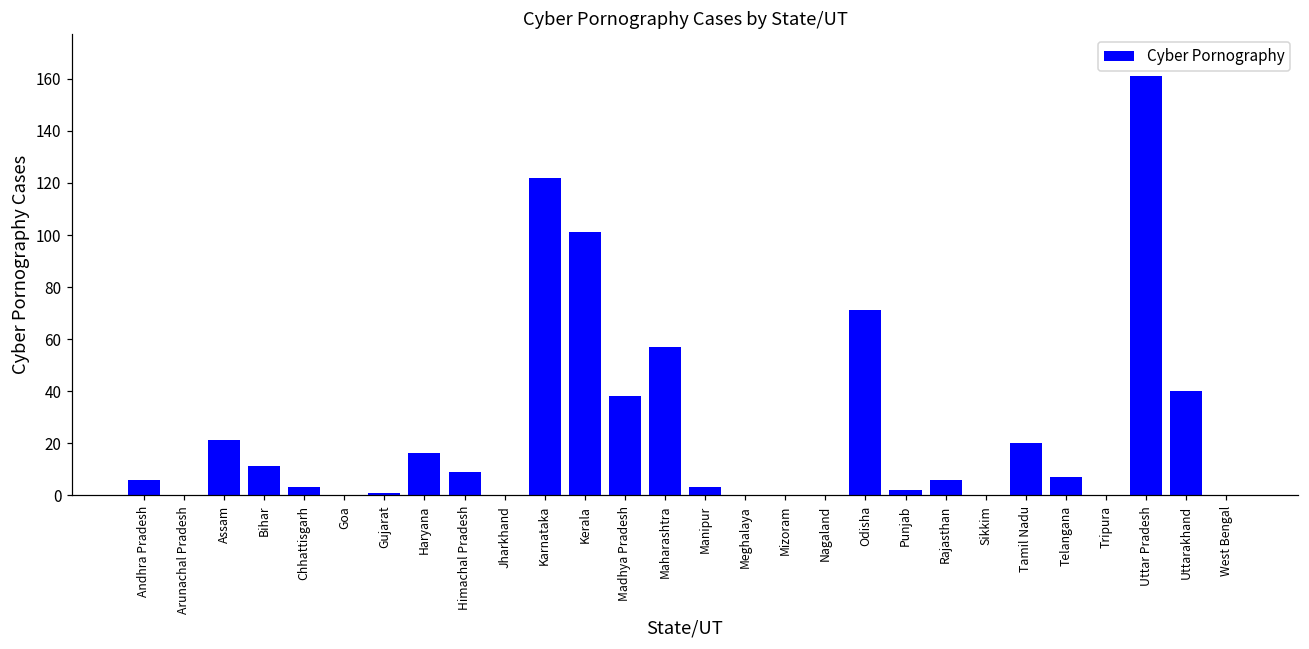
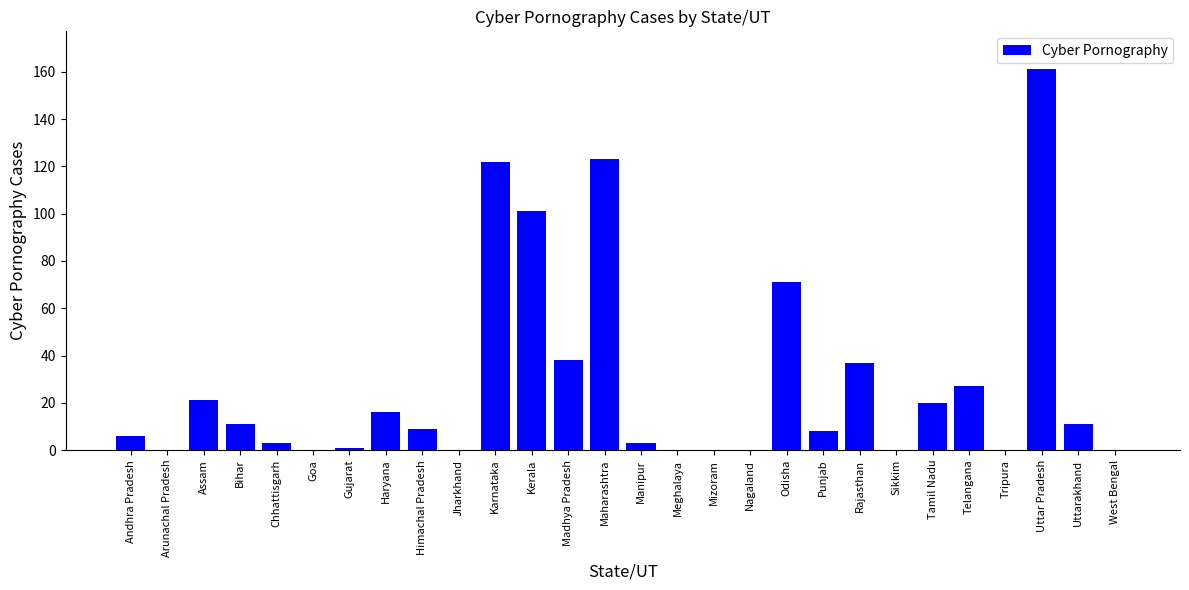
  {
    "Andhra Pradesh": 6,
    "Arunachal Pradesh": 0,
    "Assam": 21,
    "Bihar": 11,
    "Chhattisgarh": 3,
    "Goa": 0,
    "Haryana": 16,
    "Himachal Pradesh": 9,
    "Jharkhand": 0,
    "Karnataka": 122,
    "Kerala": 101,
    "Madhya Pradesh": 38,
-   "Maharashtra": 57,
+   "Maharashtra": 123,
    "Manipur": 3,
    "Meghalaya": 0,
    "Mizoram": 0,
    "Nagaland": 0,
    "Odisha": 71,
-   "Punjab": 2,
-   "Rajasthan": 6,
+   "Punjab": 8,
+   "Rajasthan": 37,
    "Sikkim": 0,
    "Tamil Nadu": 20,
-   "Telangana": 7,
+   "Telangana": 27,
    "Tripura": 0,
    "Uttar Pradesh": 161,
-   "Uttarakhand": 40,
+   "Uttarakhand": 11,
    "West Bengal": 0
  }
